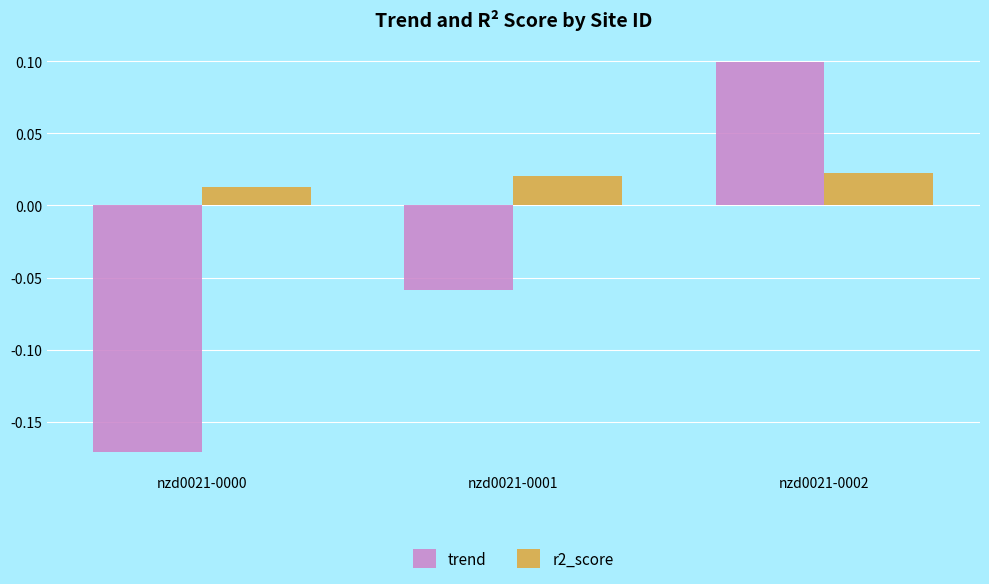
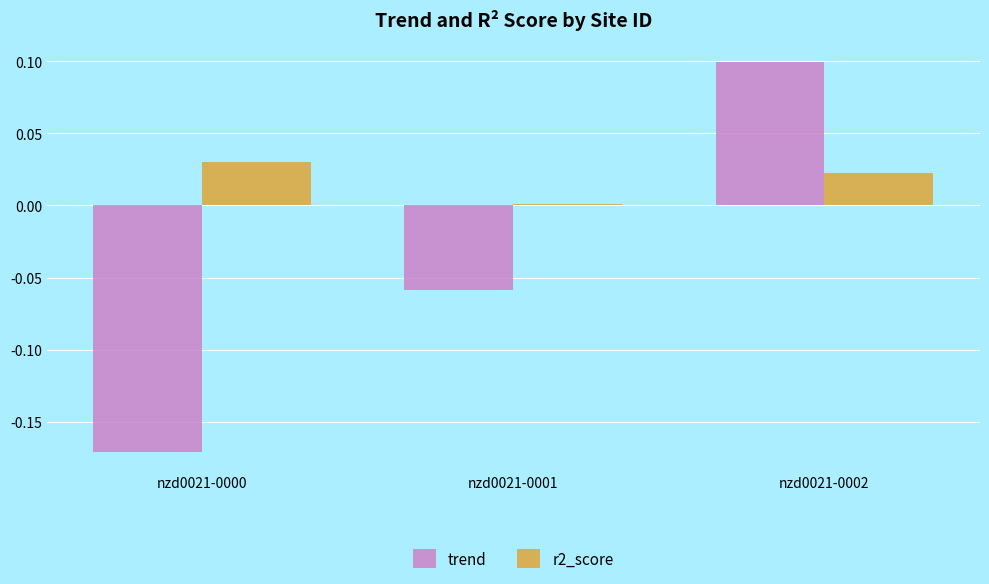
  {
    "trend": {
      "nzd0021-0000": -0.171,
      "nzd0021-0001": -0.059,
      "nzd0021-0002": 0.099
    },
    "r2_score": {
-     "nzd0021-0000": 0.012,
-     "nzd0021-0001": 0.020,
+     "nzd0021-0000": 0.030,
+     "nzd0021-0001": 0.001,
      "nzd0021-0002": 0.023
    }
  }
